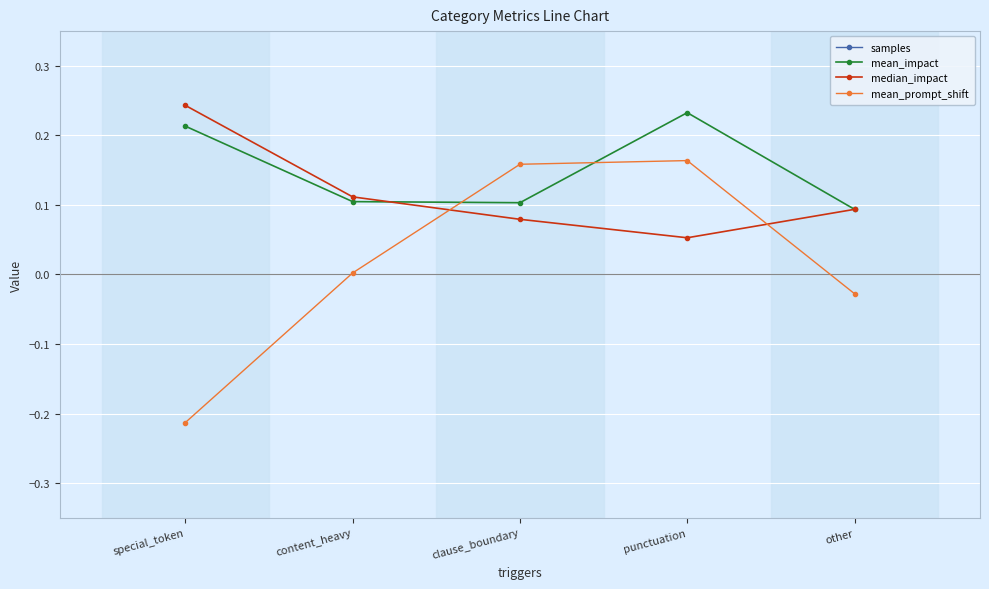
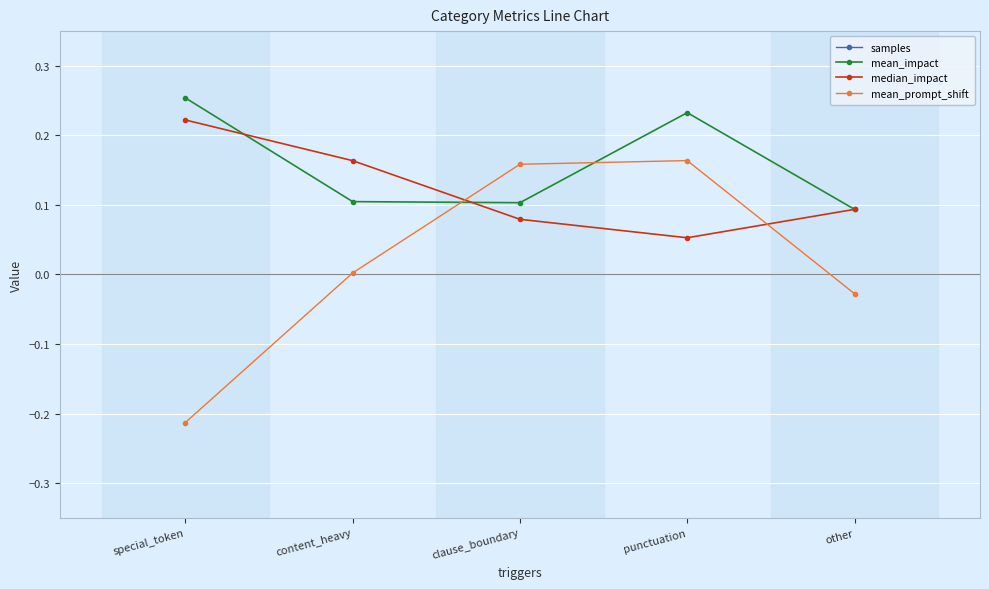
  {
    "mean_impact": {
-     "special_token": 0.21,
+     "special_token": 0.25,
      "content_heavy": 0.10,
      "clause_boundary": 0.10,
      "punctuation": 0.23
    },
    "median_impact": {
-     "special_token": 0.24,
-     "content_heavy": 0.11,
+     "special_token": 0.22,
+     "content_heavy": 0.16,
      "clause_boundary": 0.08,
      "punctuation": 0.05
    },
    "mean_prompt_shift": {
      "special_token": -0.21,
      "content_heavy": 0.00,
      "clause_boundary": 0.16,
      "punctuation": 0.16,
      "other": -0.03
    }
  }
